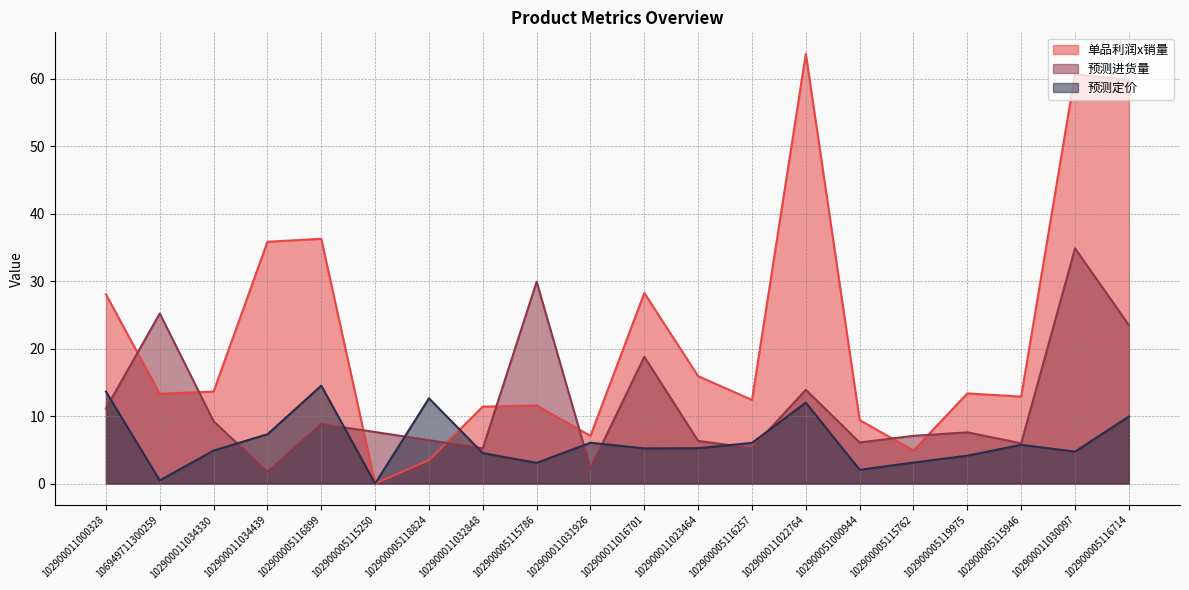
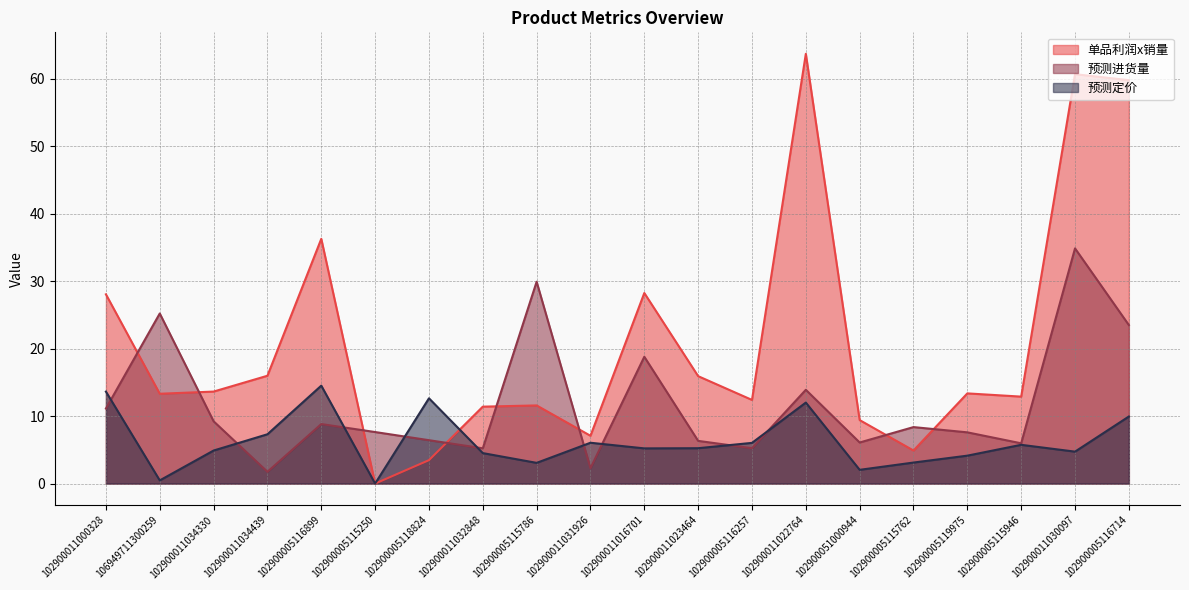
  {
    "单品利润x销量": {
      "102900011000328": 28,
      "106949711300259": 13,
      "102900011034330": 14,
-     "102900011034439": 36,
+     "102900011034439": 16,
      "102900005116899": 36,
      "102900005118824": 3,
      "102900011032848": 11,
      "102900005115786": 12,
      "102900011031926": 7,
      "102900011016701": 28,
      "102900011023464": 16,
      "102900005116257": 12,
      "102900011022764": 64,
      "102900051000944": 9,
      "102900005115762": 5,
      "102900005119975": 13,
      "102900005115946": 13
    },
    "预测进货量": {
      "102900011000328": 11,
      "106949711300259": 25,
      "102900011034330": 9,
      "102900011034439": 2,
      "102900005116899": 9,
      "102900005115250": 8,
      "102900005118824": 6,
      "102900011032848": 5,
      "102900005115786": 30,
      "102900011031926": 2,
      "102900011016701": 19,
      "102900011023464": 6,
      "102900005116257": 5,
      "102900011022764": 14,
      "102900051000944": 6,
-     "102900005115762": 7,
+     "102900005115762": 8,
      "102900005119975": 8,
      "102900011030097": 35,
      "102900005116714": 23
    },
    "预测定价": {
      "102900011000328": 14,
      "106949711300259": 0,
      "102900011034330": 5,
      "102900011034439": 7,
      "102900005116899": 15,
      "102900005118824": 13,
      "102900011032848": 5,
      "102900005115786": 3,
      "102900011031926": 6,
      "102900011016701": 5,
      "102900011023464": 5,
      "102900005116257": 6,
      "102900011022764": 12,
      "102900051000944": 2,
      "102900005115762": 3,
      "102900005119975": 4,
      "102900011030097": 5,
      "102900005116714": 10
    }
  }
